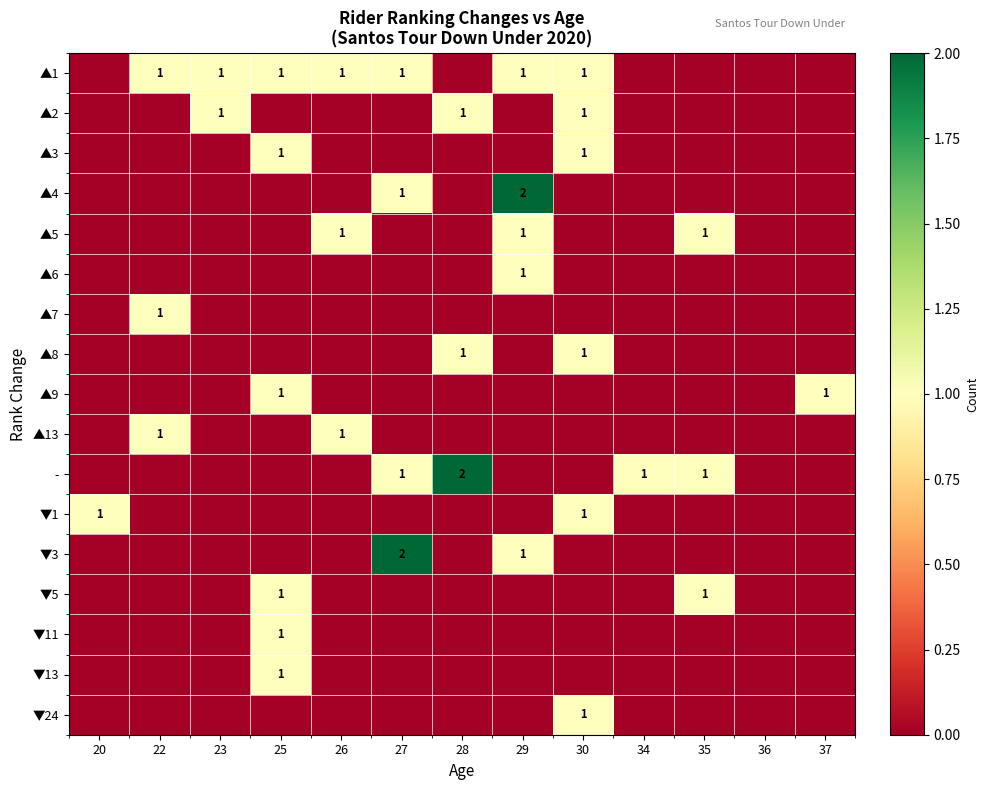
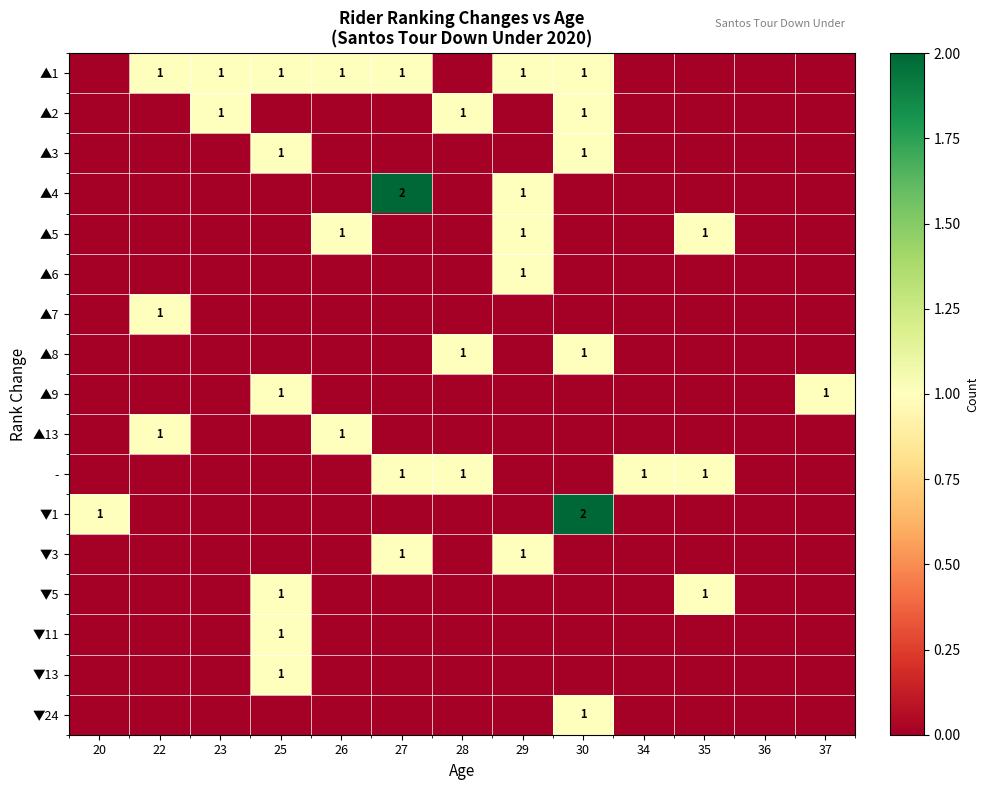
  {
    "▲1": {
      "22": 1,
      "23": 1,
      "25": 1,
      "26": 1,
      "27": 1,
      "29": 1,
      "30": 1
    },
    "▲2": {
      "23": 1,
      "28": 1,
      "30": 1
    },
    "▲3": {
      "25": 1,
      "30": 1
    },
    "▲4": {
-     "27": 1,
-     "29": 2
+     "27": 2,
+     "29": 1
    },
    "▲5": {
      "26": 1,
      "29": 1,
      "35": 1
    },
    "▲6": {
      "29": 1
    },
    "▲7": {
      "22": 1
    },
    "▲8": {
      "28": 1,
      "30": 1
    },
    "▲9": {
      "25": 1,
      "37": 1
    },
    "▲13": {
      "22": 1,
      "26": 1
    },
    "-": {
      "27": 1,
-     "28": 2,
+     "28": 1,
      "34": 1,
      "35": 1
    },
    "▼1": {
      "20": 1,
-     "30": 1
+     "30": 2
    },
    "▼3": {
-     "27": 2,
+     "27": 1,
      "29": 1
    },
    "▼5": {
      "25": 1,
      "35": 1
    },
    "▼11": {
      "25": 1
    },
    "▼13": {
      "25": 1
    },
    "▼24": {
      "30": 1
    }
  }
